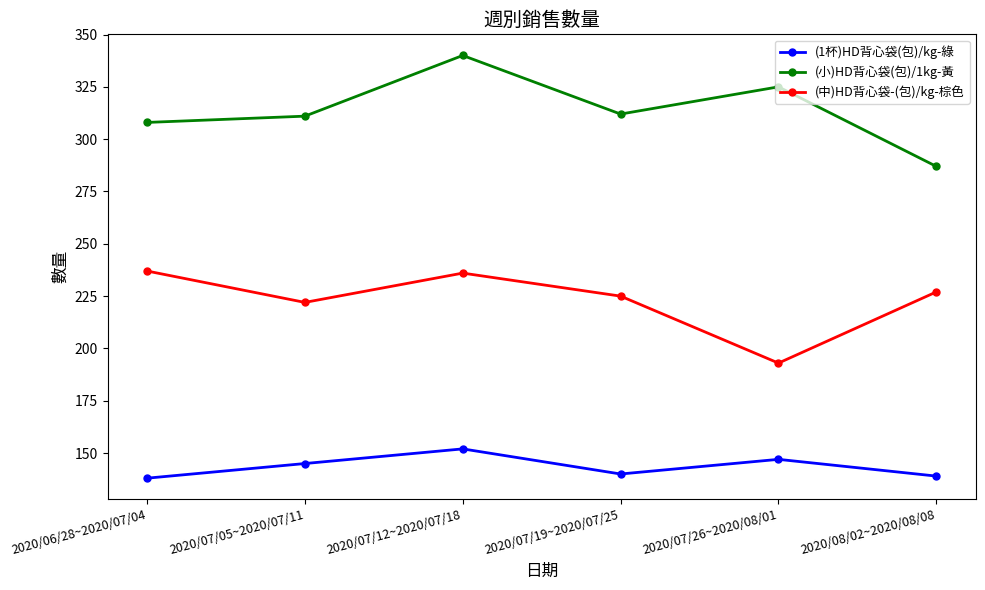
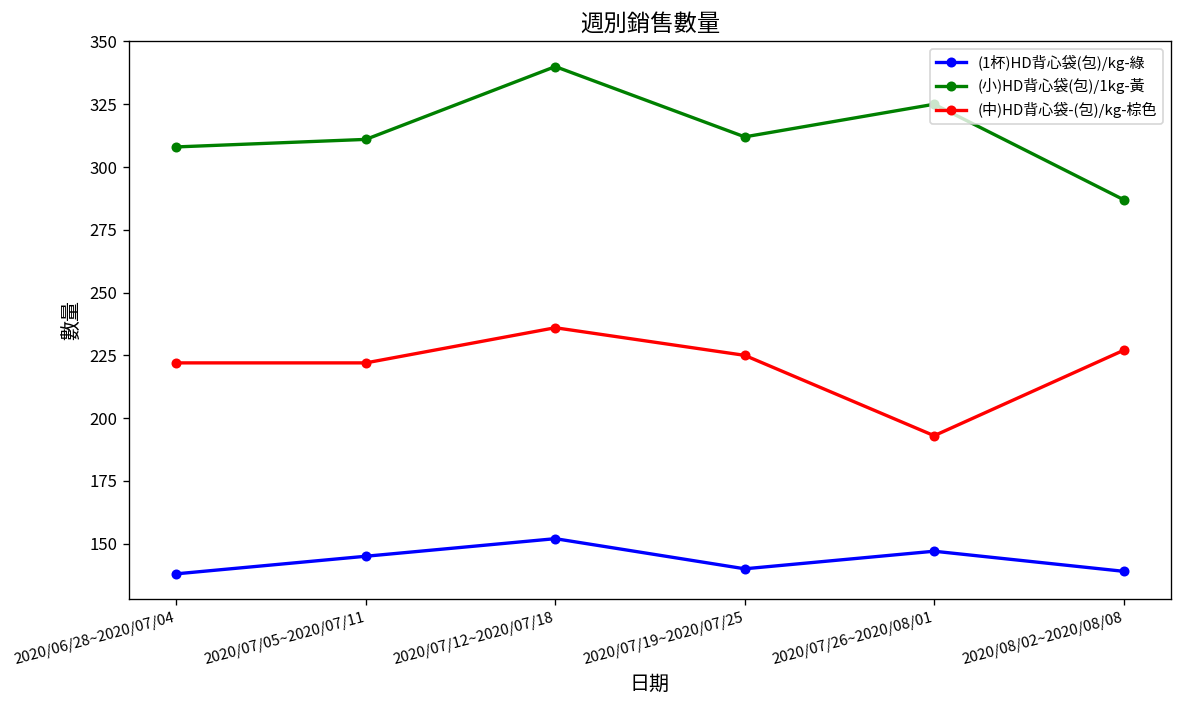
  {
    "(1杯)HD背心袋(包)/kg-綠": {
      "2020/06/28~2020/07/04": 138,
      "2020/07/05~2020/07/11": 145,
      "2020/07/12~2020/07/18": 152,
      "2020/07/19~2020/07/25": 140,
      "2020/07/26~2020/08/01": 147,
      "2020/08/02~2020/08/08": 139
    },
    "(小)HD背心袋(包)/1kg-黃": {
      "2020/06/28~2020/07/04": 308,
      "2020/07/05~2020/07/11": 311,
      "2020/07/12~2020/07/18": 340,
      "2020/07/19~2020/07/25": 312,
      "2020/08/02~2020/08/08": 287
    },
    "(中)HD背心袋-(包)/kg-棕色": {
-     "2020/06/28~2020/07/04": 237,
+     "2020/06/28~2020/07/04": 222,
      "2020/07/05~2020/07/11": 222,
      "2020/07/12~2020/07/18": 236,
      "2020/07/19~2020/07/25": 225,
      "2020/07/26~2020/08/01": 193,
      "2020/08/02~2020/08/08": 227
    }
  }
